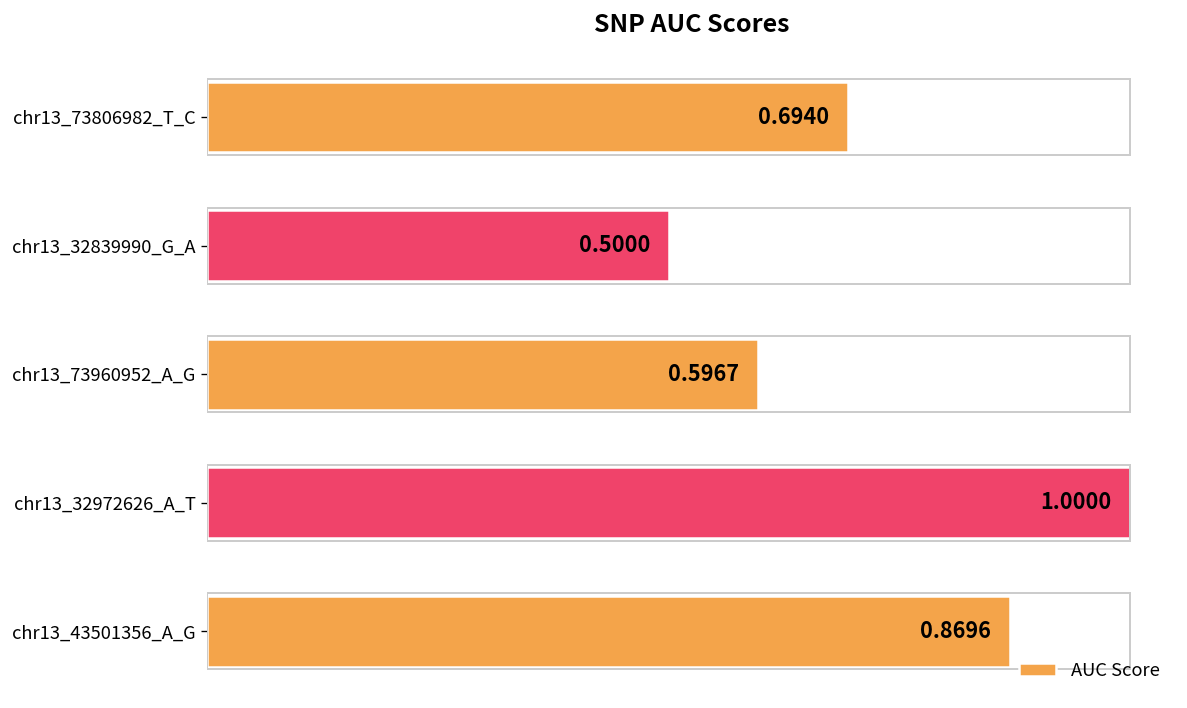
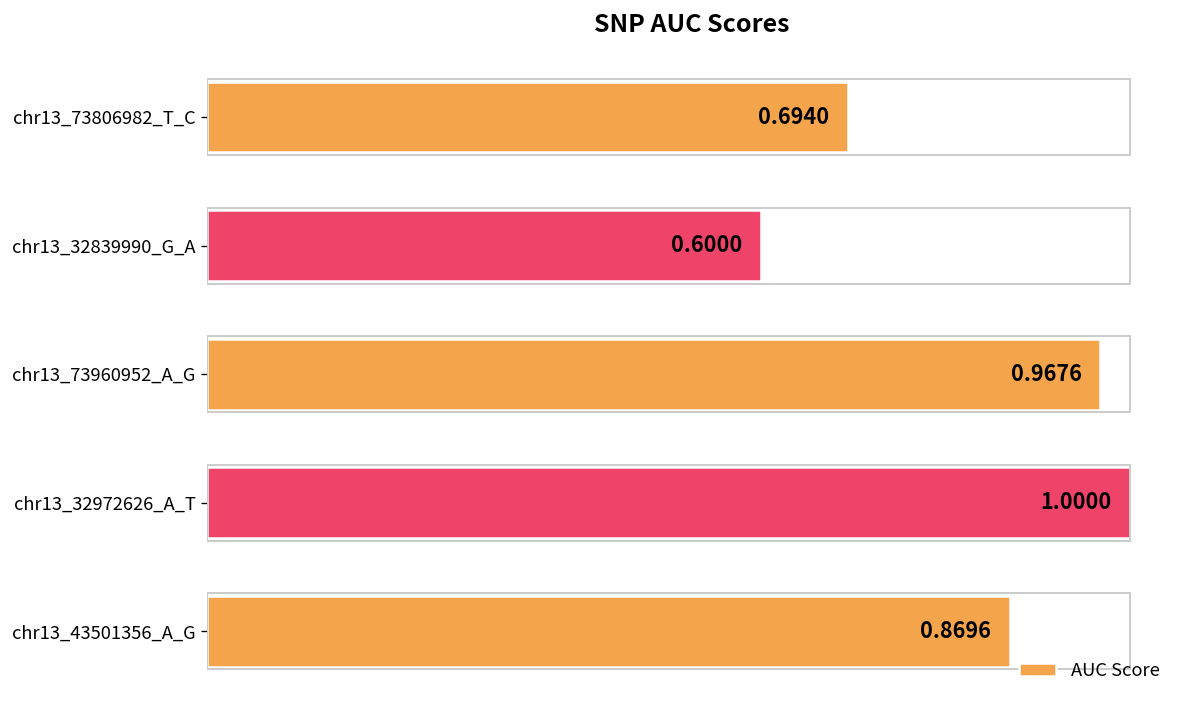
  {
    "chr13_73806982_T_C": 0.6940,
-   "chr13_32839990_G_A": 0.5000,
-   "chr13_73960952_A_G": 0.5967,
+   "chr13_32839990_G_A": 0.6000,
+   "chr13_73960952_A_G": 0.9676,
    "chr13_32972626_A_T": 1.0000,
    "chr13_43501356_A_G": 0.8696
  }
